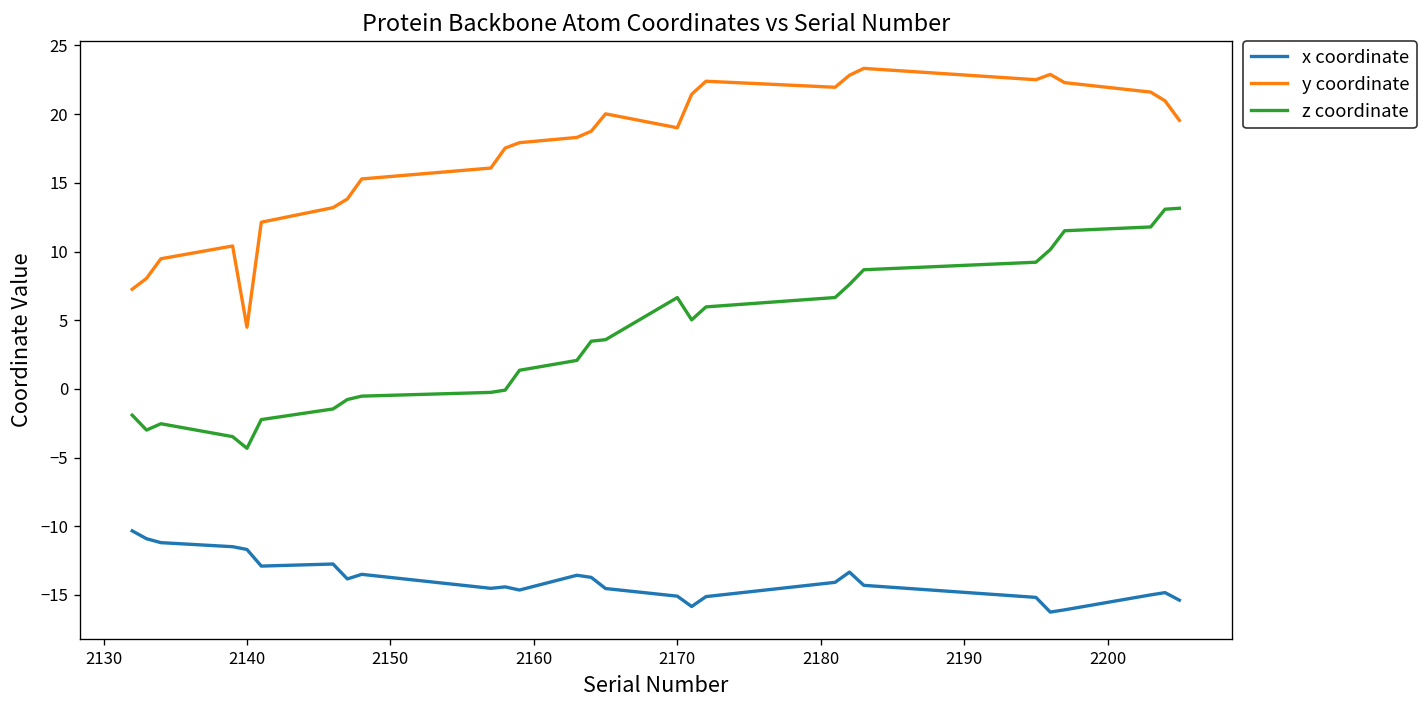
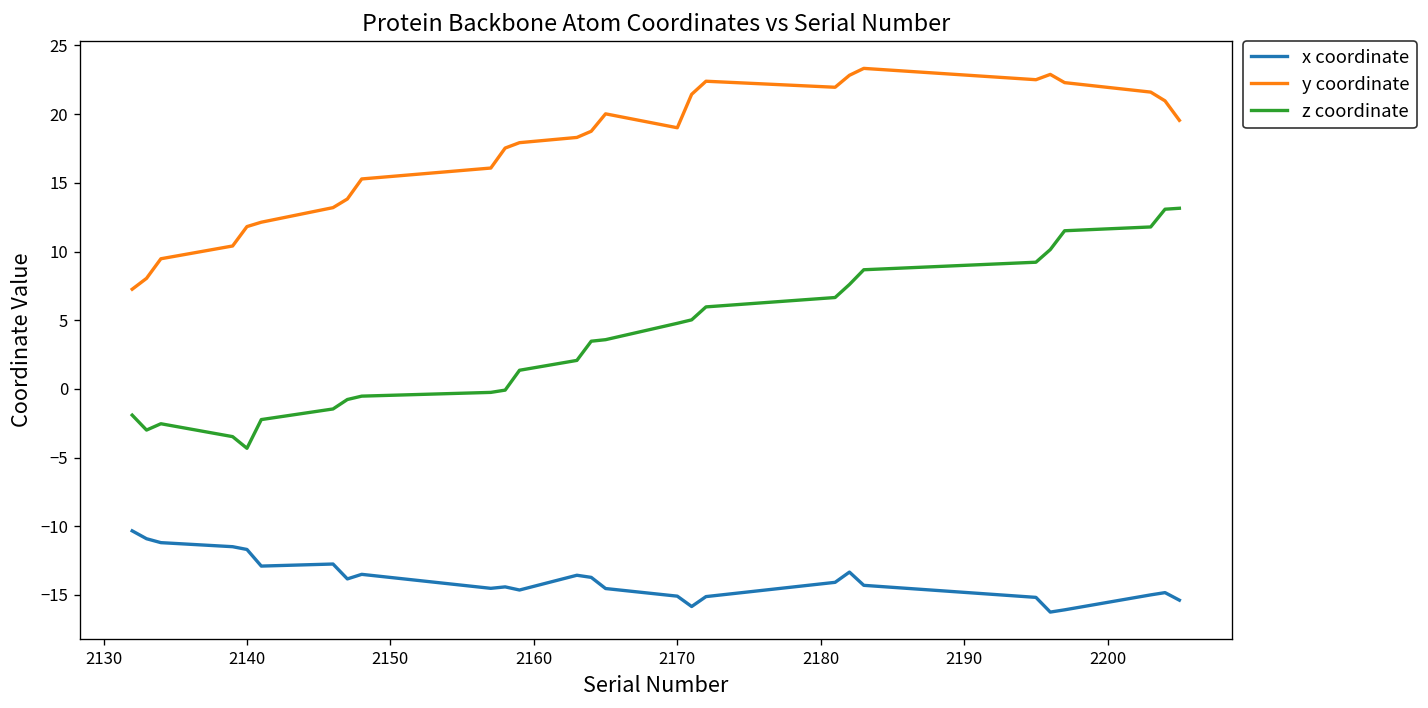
  {
    "x coordinate": {
      "2140": -11.7,
      "2170": -15.1
    },
    "y coordinate": {
-     "2140": 4.5,
+     "2140": 11.8,
      "2170": 19.0
    },
    "z coordinate": {
      "2140": -4.3,
-     "2170": 6.6
+     "2170": 4.8
    }
  }
